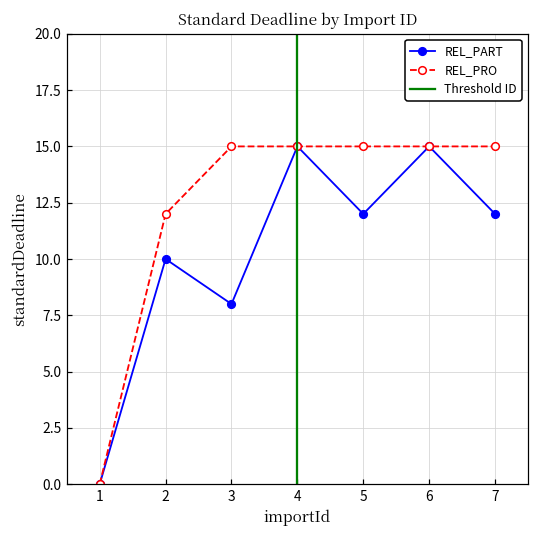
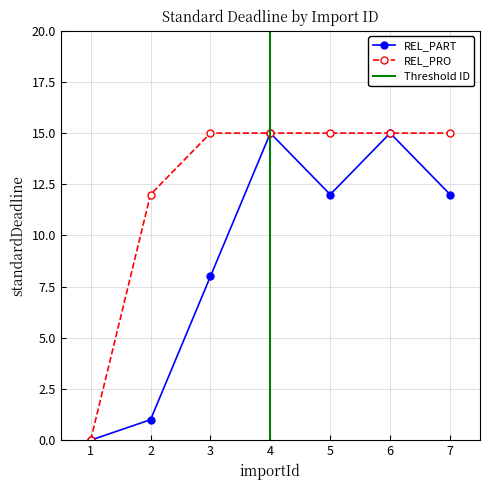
  {
    "REL_PART": {
-     "2": 10,
+     "2": 1,
      "3": 8,
      "5": 12,
      "7": 12
    },
    "REL_PRO": {
      "2": 12,
      "3": 15,
      "5": 15,
      "7": 15
    }
  }
